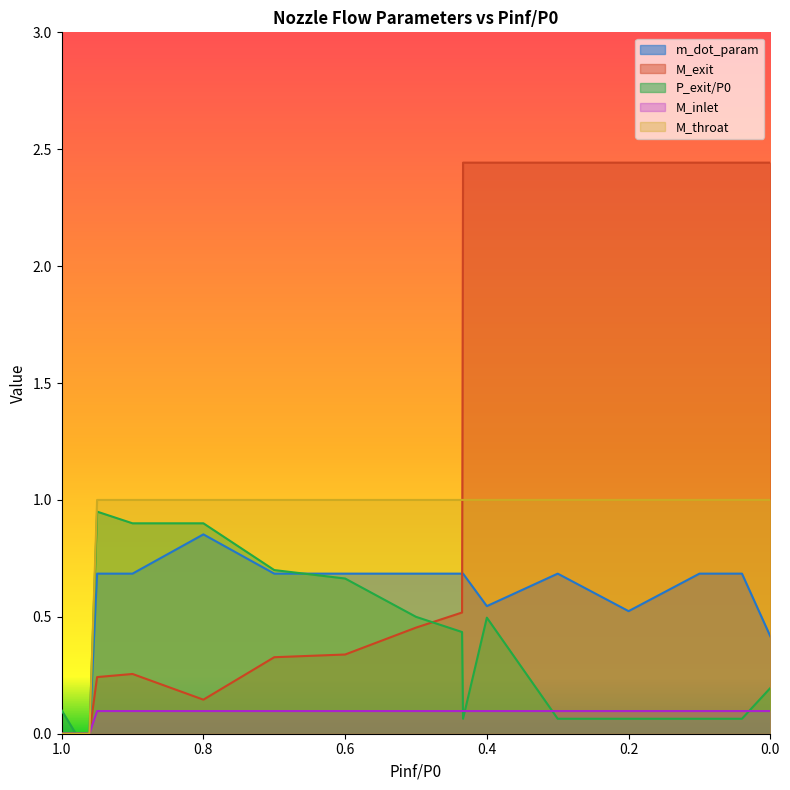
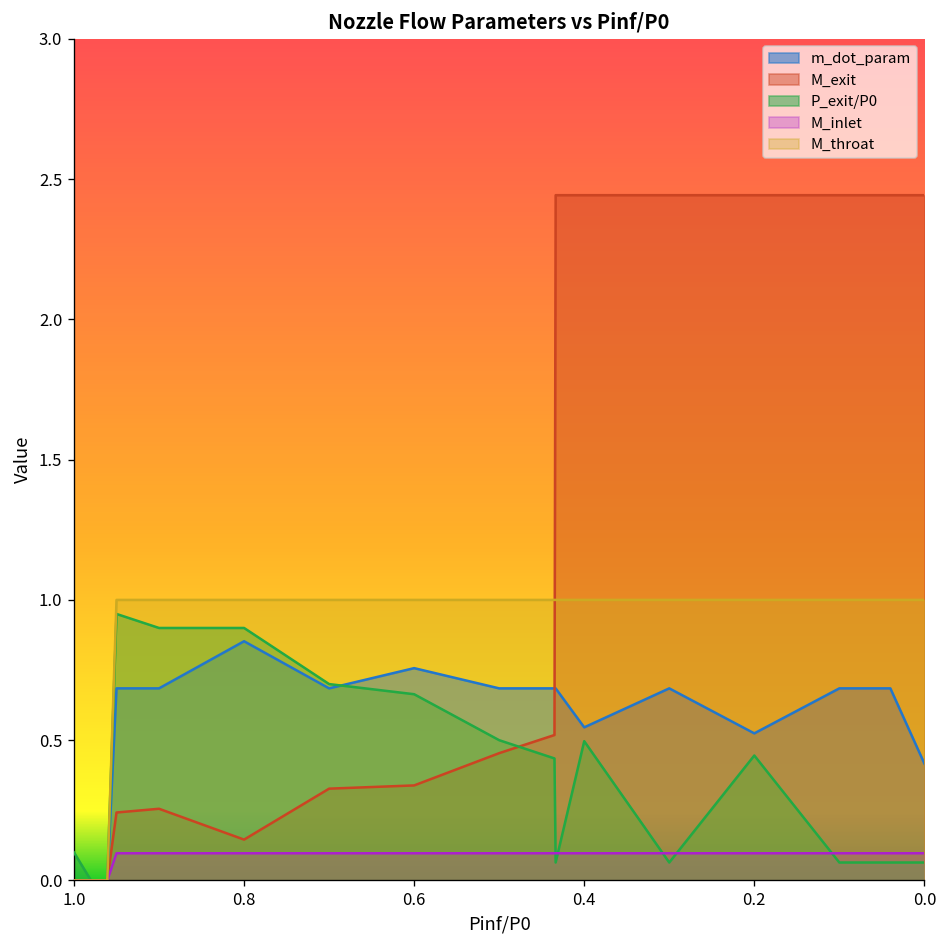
  {
    "m_dot_param": {
      "0.8": 0.85,
-     "0.6": 0.68,
+     "0.6": 0.76,
      "0.4": 0.55,
      "0.2": 0.52,
      "0.0": 0.42
    },
    "M_exit": {
      "0.8": 0.15,
      "0.6": 0.34,
      "0.4": 2.44,
      "0.2": 2.44,
      "0.0": 2.44
    },
    "P_exit/P0": {
      "1.0": 0.10,
      "0.8": 0.90,
      "0.6": 0.66,
      "0.4": 0.50,
-     "0.2": 0.06,
-     "0.0": 0.20
+     "0.2": 0.45,
+     "0.0": 0.06
    },
    "M_inlet": {
      "0.8": 0.10,
      "0.6": 0.10,
      "0.4": 0.10,
      "0.2": 0.10,
      "0.0": 0.10
    },
    "M_throat": {
      "0.8": 1.00,
      "0.6": 1.00,
      "0.4": 1.00,
      "0.2": 1.00,
      "0.0": 1.00
    }
  }
